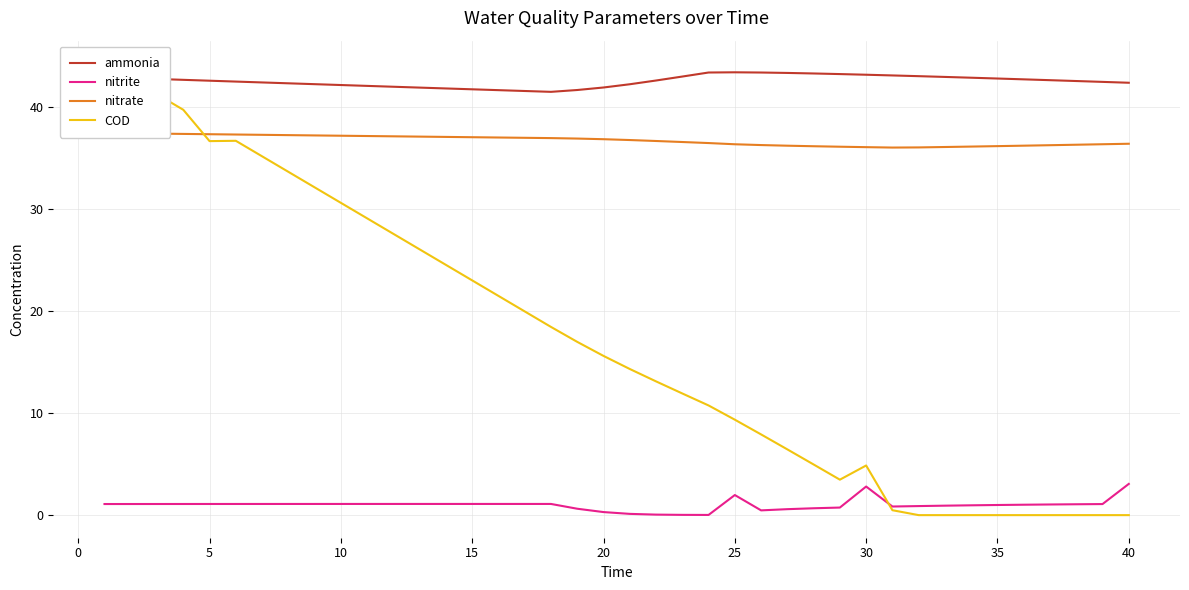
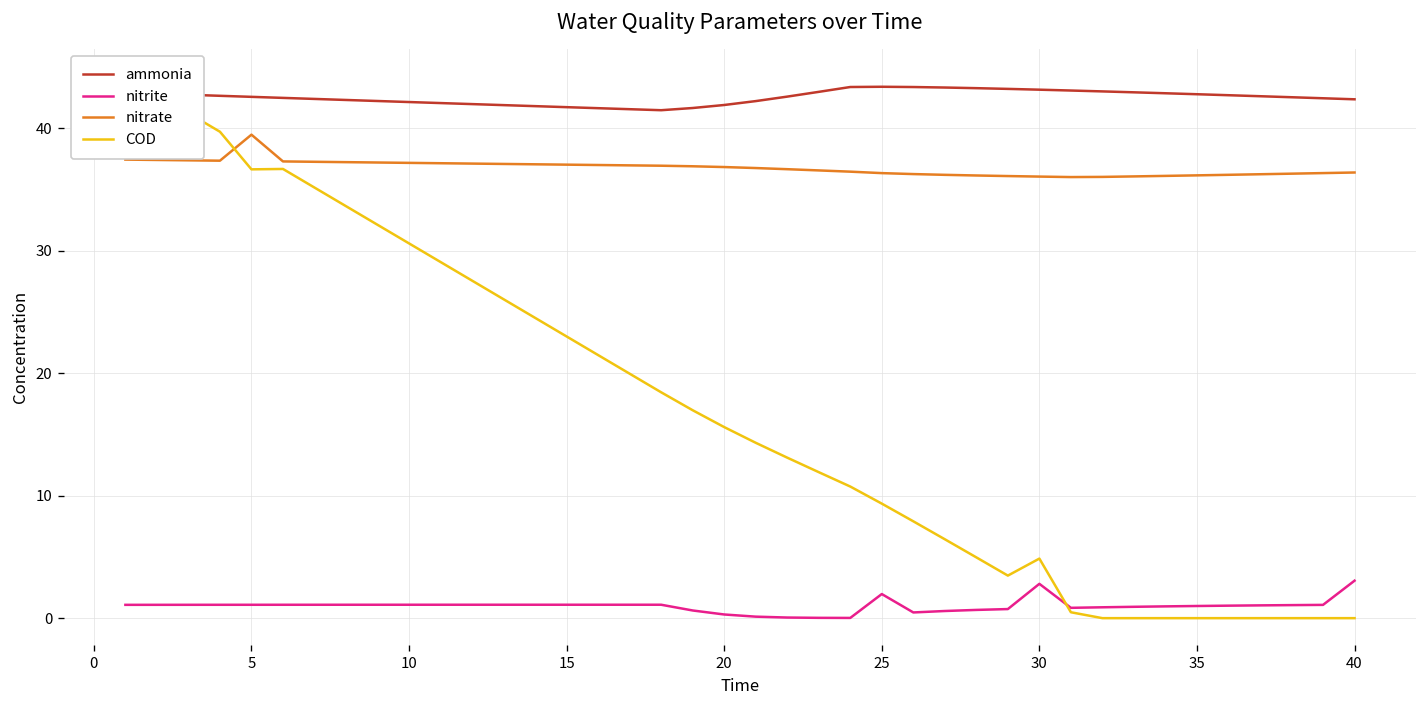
  {
    "ammonia": {
      "5": 42.6,
      "10": 42.1,
      "15": 41.7,
      "20": 41.9,
      "25": 43.4,
      "30": 43.1,
      "35": 42.8,
      "40": 42.4
    },
    "nitrite": {
      "5": 1.1,
      "10": 1.1,
      "15": 1.1,
      "20": 0.3,
      "25": 2.0,
      "30": 2.8,
      "35": 1.0,
      "40": 3.1
    },
    "nitrate": {
-     "5": 37.3,
+     "5": 39.5,
      "10": 37.2,
      "15": 37.0,
      "20": 36.8,
      "25": 36.3,
      "30": 36.1,
      "35": 36.2,
      "40": 36.4
    },
    "COD": {
      "5": 36.6,
      "10": 30.6,
      "15": 23.0,
      "20": 15.6,
      "25": 9.4,
      "30": 4.9,
      "35": 0.0,
      "40": 0.0
    }
  }
